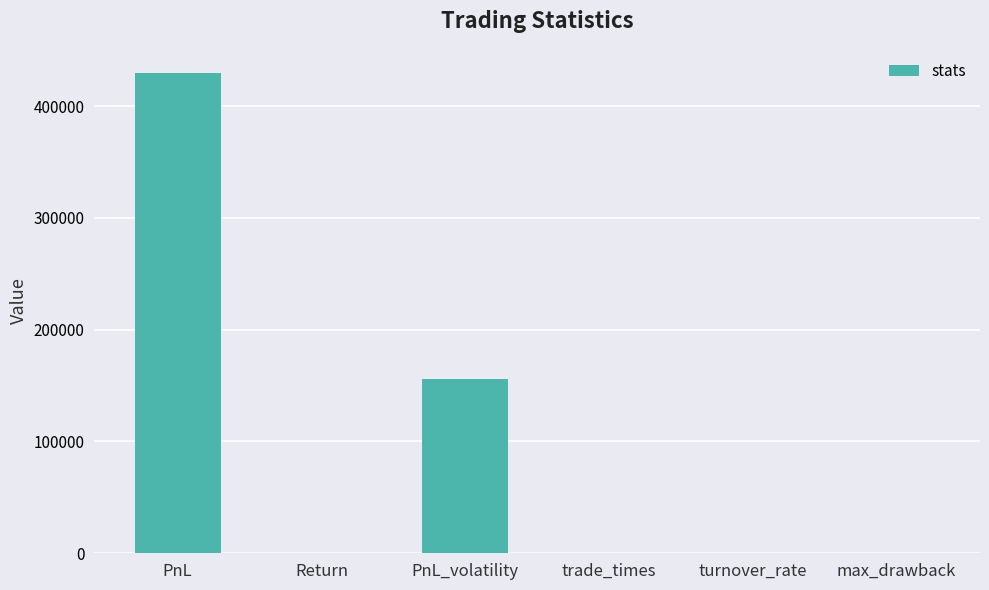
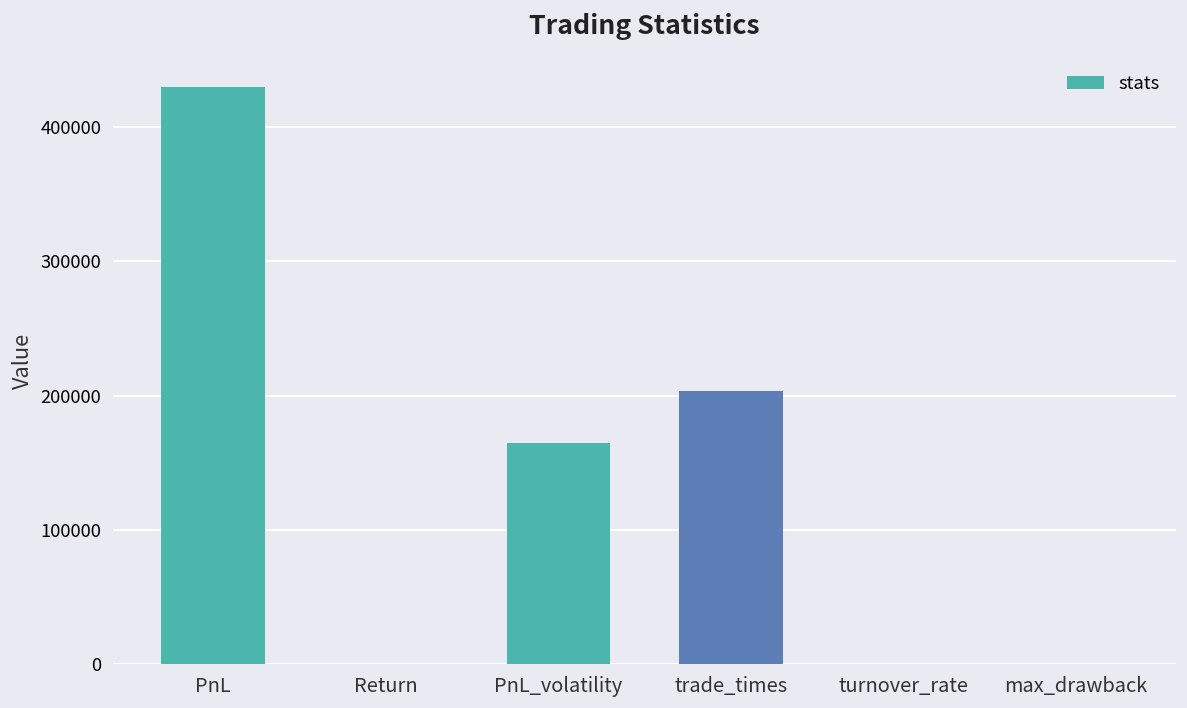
  {
    "PnL": 430000,
-   "PnL_volatility": 156000,
-   "trade_times": 0
+   "PnL_volatility": 164000,
+   "trade_times": 203000
  }
